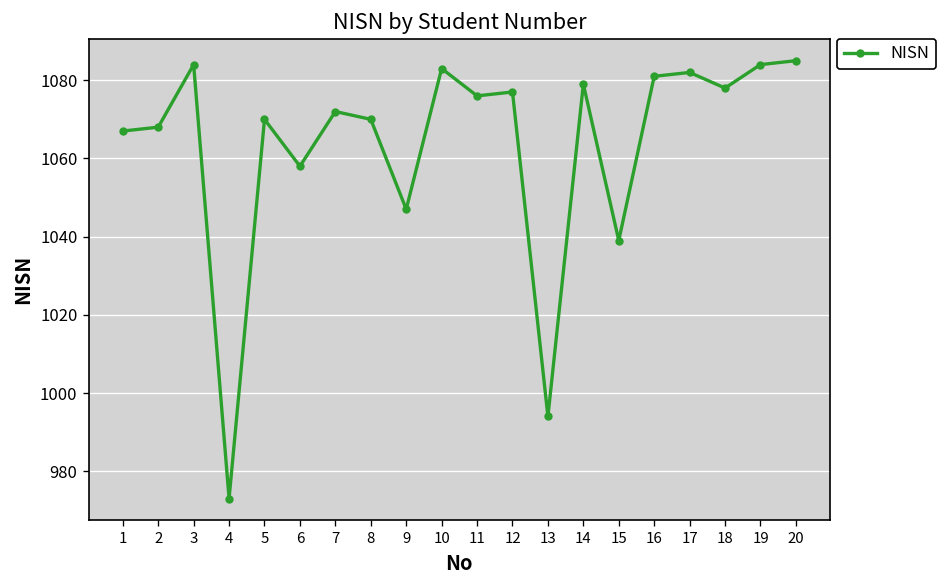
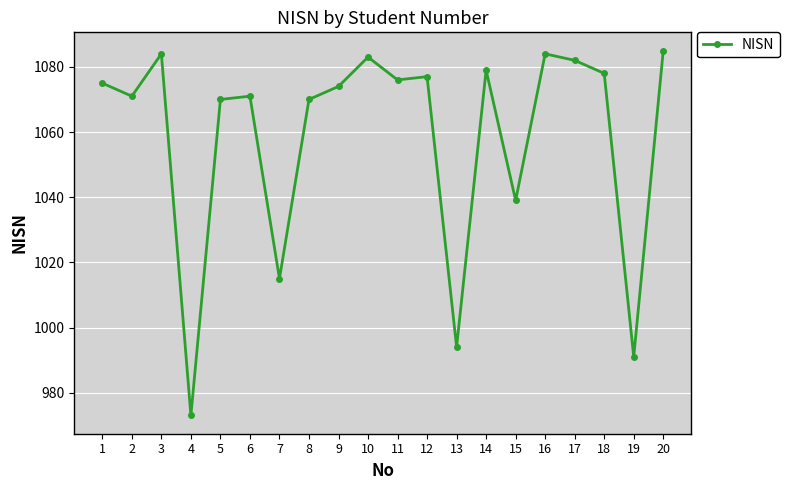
  {
-   "1": 1067,
-   "2": 1068,
+   "1": 1075,
+   "2": 1071,
    "3": 1084,
    "4": 973,
    "5": 1070,
-   "6": 1058,
-   "7": 1072,
+   "6": 1071,
+   "7": 1015,
    "8": 1070,
-   "9": 1047,
+   "9": 1074,
    "10": 1083,
    "11": 1076,
    "12": 1077,
    "13": 994,
    "14": 1079,
    "15": 1039,
-   "16": 1081,
+   "16": 1084,
    "17": 1082,
    "18": 1078,
-   "19": 1084,
+   "19": 991,
    "20": 1085
  }
